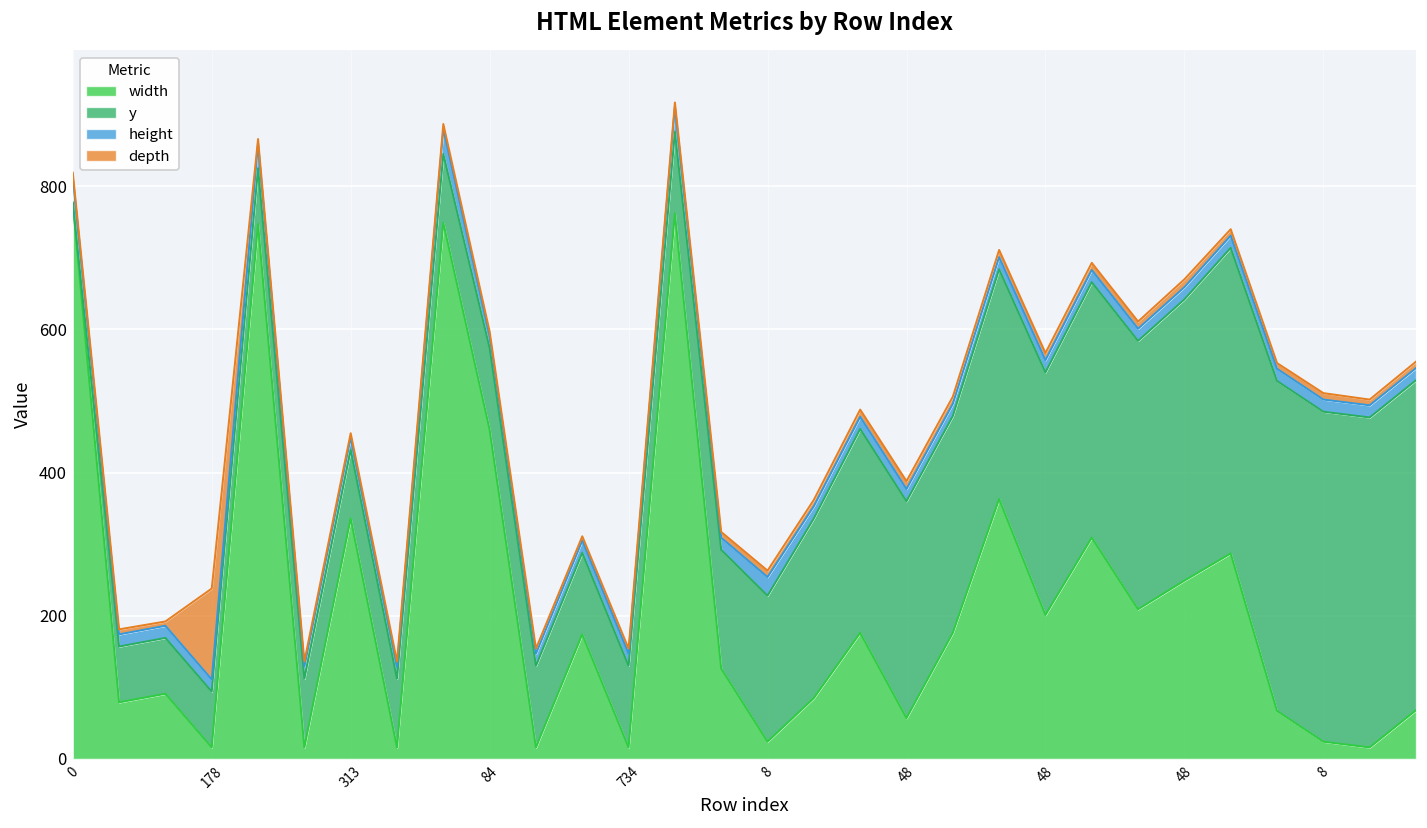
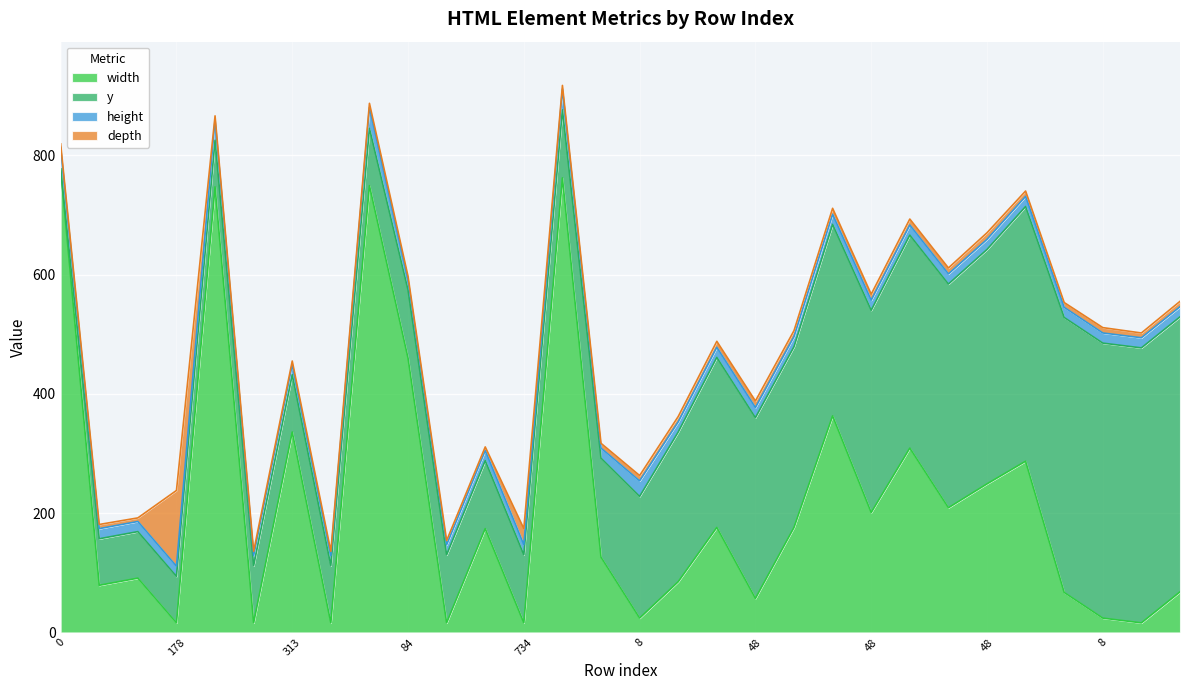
  {
    "height": {
      "0": 40,
      "178": 20,
      "313": 20,
      "84": 20,
      "734": 20
    },
    "depth": {
      "0": 10,
      "178": 130,
      "313": 10,
      "84": 10,
-     "734": 10
+     "734": 30
    }
  }
